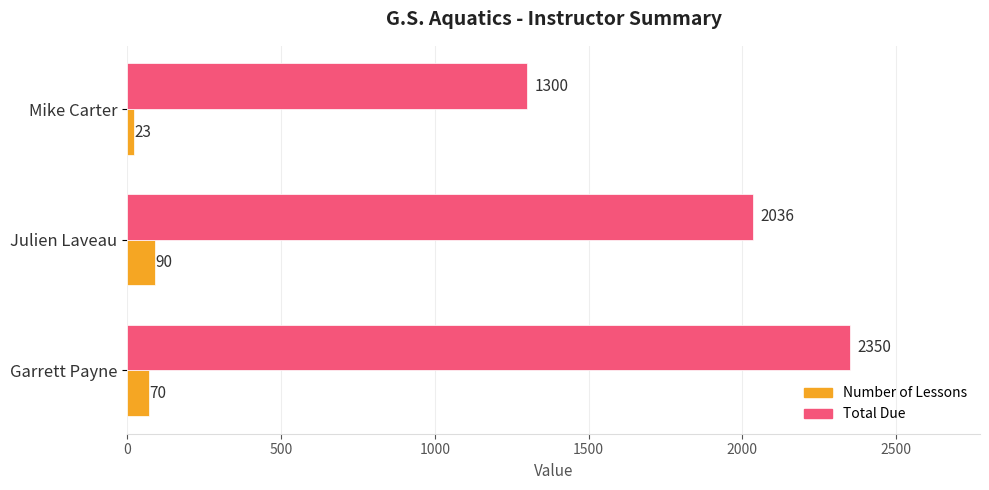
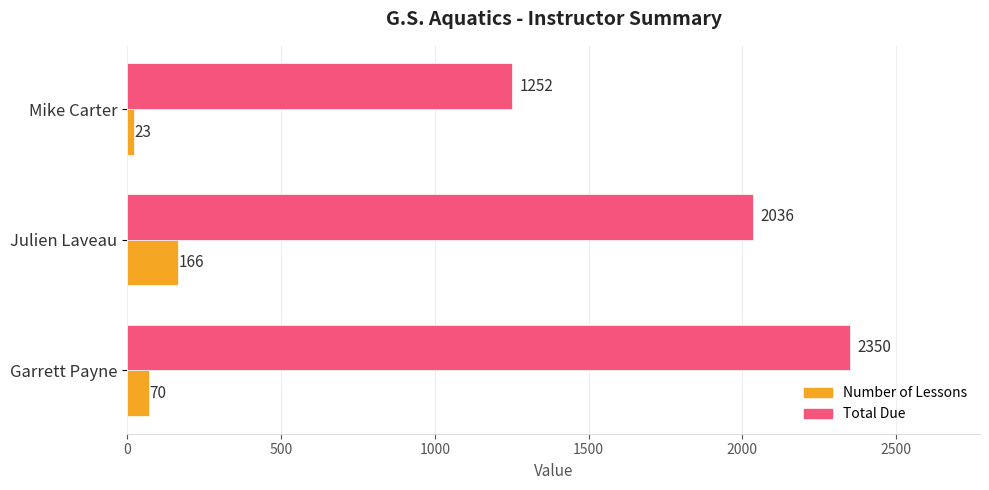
  {
    "Number of Lessons": {
      "Mike Carter": 23,
-     "Julien Laveau": 90,
+     "Julien Laveau": 166,
      "Garrett Payne": 70
    },
    "Total Due": {
-     "Mike Carter": 1300,
+     "Mike Carter": 1252,
      "Julien Laveau": 2036,
      "Garrett Payne": 2350
    }
  }
